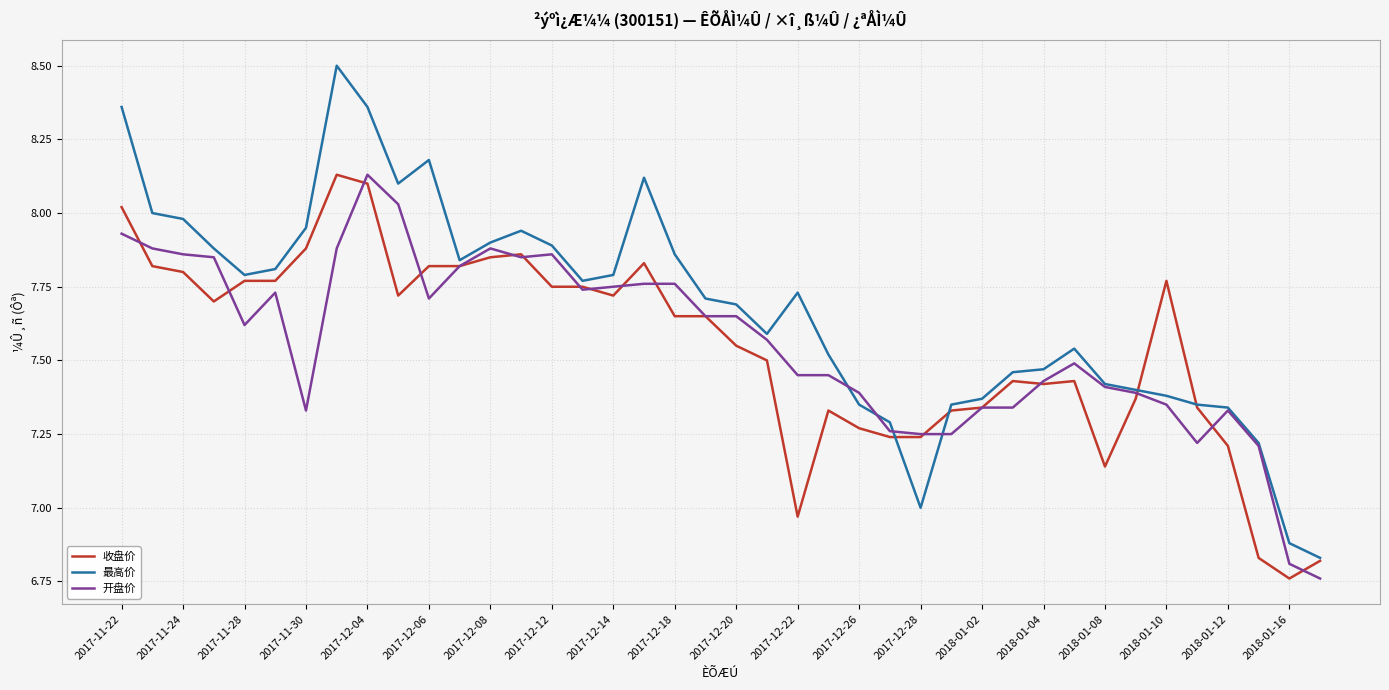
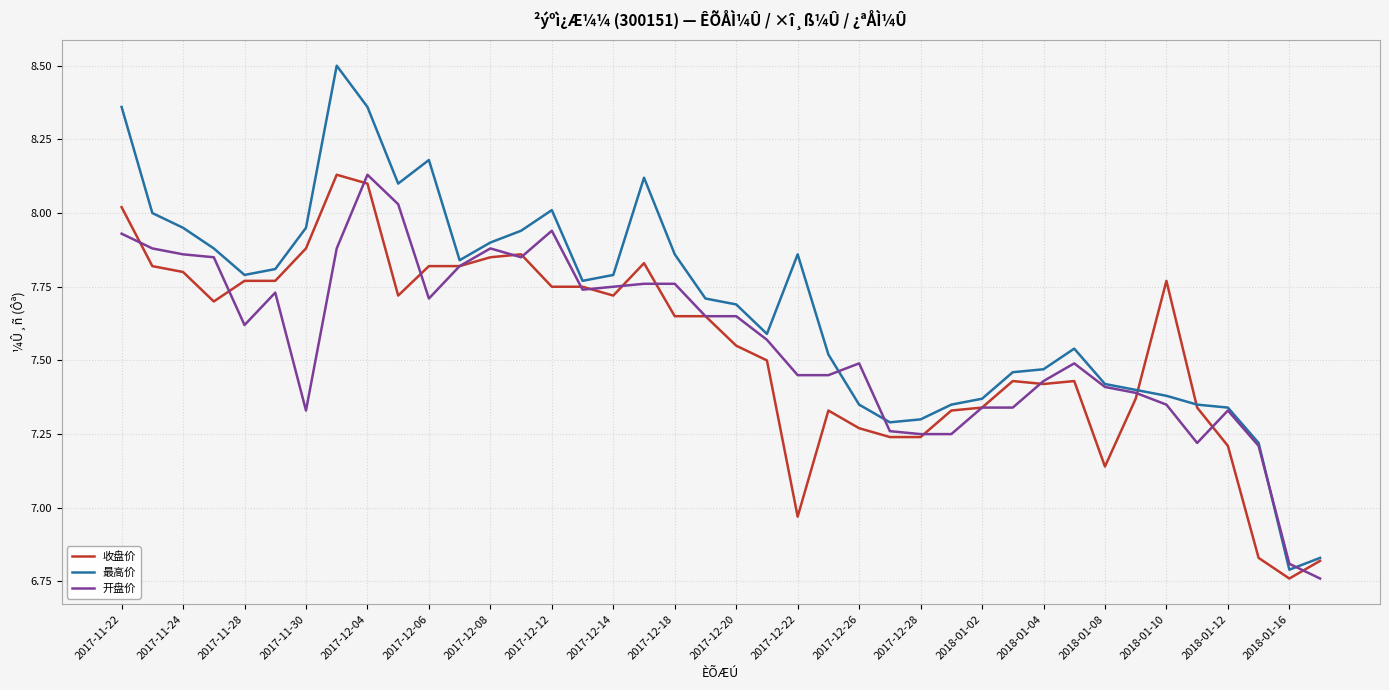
  {
    "收盘价": {
      "2017-11-22": 8.02,
      "2017-11-24": 7.80,
      "2017-11-28": 7.77,
      "2017-11-30": 7.88,
      "2017-12-04": 8.10,
      "2017-12-06": 7.82,
      "2017-12-08": 7.85,
      "2017-12-12": 7.75,
      "2017-12-14": 7.72,
      "2017-12-18": 7.65,
      "2017-12-20": 7.55,
      "2017-12-22": 6.97,
      "2017-12-26": 7.27,
      "2017-12-28": 7.24,
      "2018-01-04": 7.42,
      "2018-01-08": 7.14,
      "2018-01-10": 7.77,
      "2018-01-12": 7.21,
      "2018-01-16": 6.76
    },
    "最高价": {
      "2017-11-22": 8.36,
-     "2017-11-24": 7.98,
+     "2017-11-24": 7.95,
      "2017-11-28": 7.79,
      "2017-11-30": 7.95,
      "2017-12-04": 8.36,
      "2017-12-06": 8.18,
      "2017-12-08": 7.90,
-     "2017-12-12": 7.89,
+     "2017-12-12": 8.01,
      "2017-12-14": 7.79,
      "2017-12-18": 7.86,
      "2017-12-20": 7.69,
-     "2017-12-22": 7.73,
+     "2017-12-22": 7.86,
      "2017-12-26": 7.35,
-     "2017-12-28": 7.0,
+     "2017-12-28": 7.3,
      "2018-01-02": 7.37,
      "2018-01-04": 7.47,
      "2018-01-08": 7.42,
      "2018-01-10": 7.38,
      "2018-01-12": 7.34,
-     "2018-01-16": 6.88
+     "2018-01-16": 6.79
    },
    "开盘价": {
      "2017-11-22": 7.93,
      "2017-11-24": 7.86,
      "2017-11-28": 7.62,
      "2017-11-30": 7.33,
      "2017-12-04": 8.13,
      "2017-12-06": 7.71,
      "2017-12-08": 7.88,
-     "2017-12-12": 7.86,
+     "2017-12-12": 7.94,
      "2017-12-14": 7.75,
      "2017-12-18": 7.76,
      "2017-12-20": 7.65,
      "2017-12-22": 7.45,
-     "2017-12-26": 7.39,
+     "2017-12-26": 7.49,
      "2017-12-28": 7.25,
      "2018-01-04": 7.43,
      "2018-01-08": 7.41,
      "2018-01-10": 7.35,
      "2018-01-12": 7.33,
      "2018-01-16": 6.81
    }
  }
